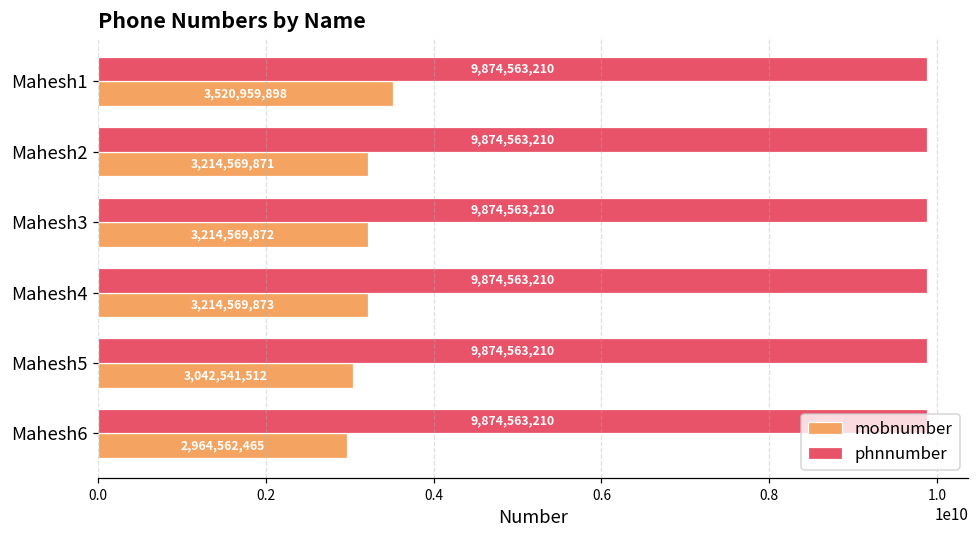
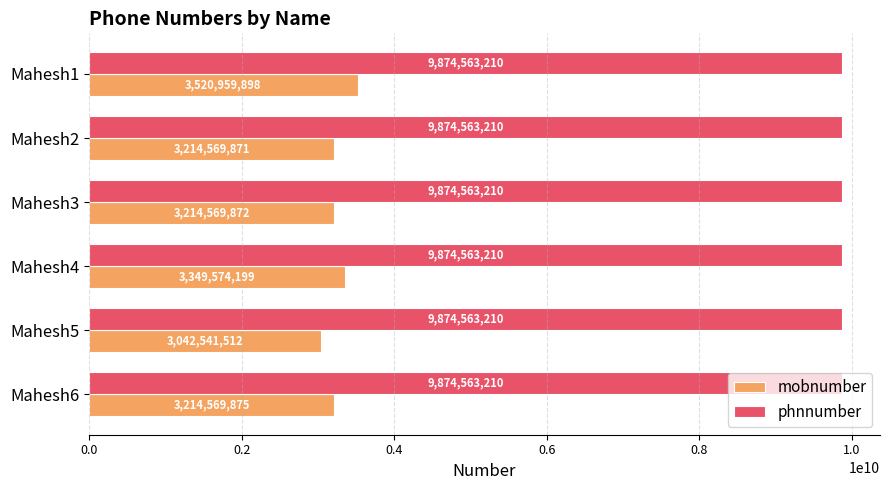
  {
    "mobnumber": {
      "Mahesh1": "3,520,959,898",
      "Mahesh2": "3,214,569,871",
      "Mahesh3": "3,214,569,872",
-     "Mahesh4": "3,214,569,873",
+     "Mahesh4": "3,349,574,199",
      "Mahesh5": "3,042,541,512",
-     "Mahesh6": "2,964,562,465"
+     "Mahesh6": "3,214,569,875"
    },
    "phnnumber": {
      "Mahesh1": "9,874,563,210",
      "Mahesh2": "9,874,563,210",
      "Mahesh3": "9,874,563,210",
      "Mahesh4": "9,874,563,210",
      "Mahesh5": "9,874,563,210"
    }
  }
